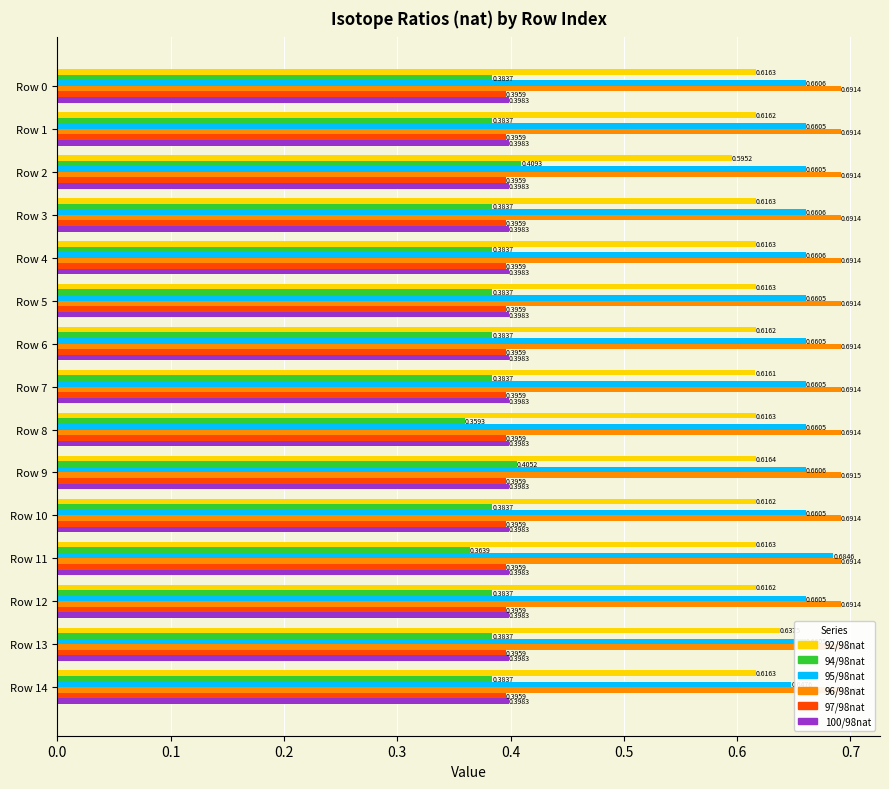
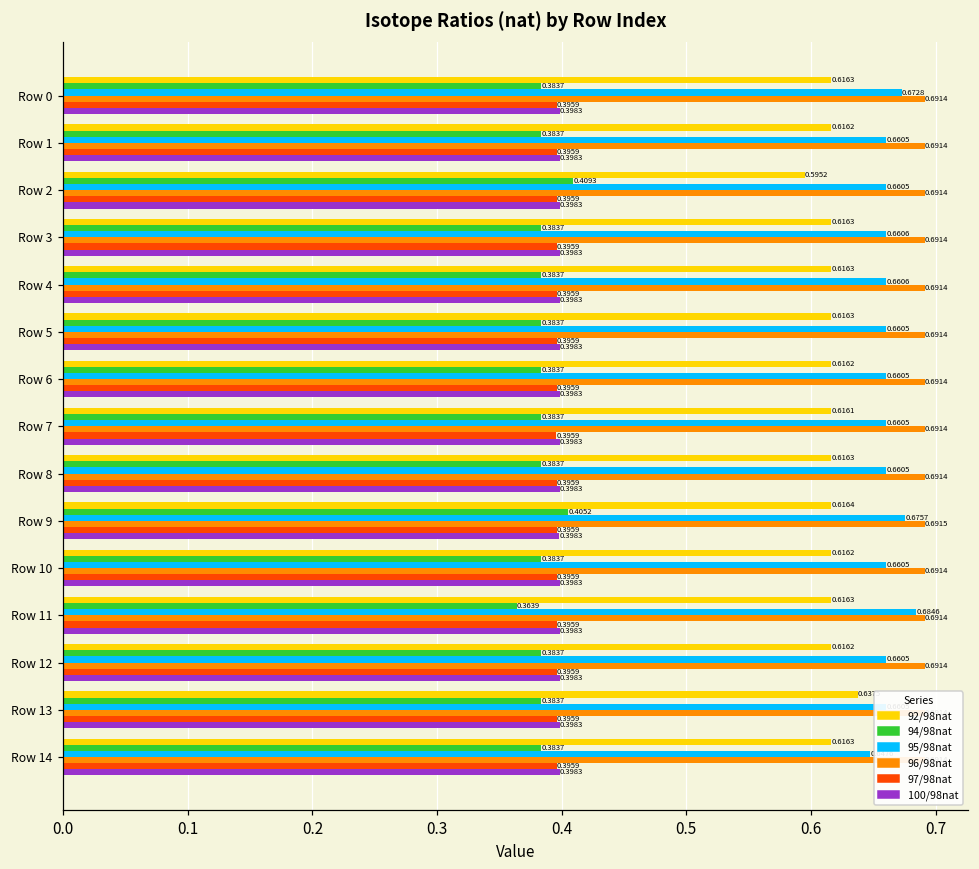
  {
    "92/98nat": {
      "Row 0": 0.6163,
      "Row 1": 0.6162,
      "Row 2": 0.5952,
      "Row 3": 0.6163,
      "Row 4": 0.6163,
      "Row 5": 0.6163,
      "Row 6": 0.6162,
      "Row 7": 0.6161,
      "Row 8": 0.6163,
      "Row 9": 0.6164,
      "Row 10": 0.6162,
      "Row 11": 0.6163,
      "Row 12": 0.6162,
      "Row 14": 0.6163
    },
    "94/98nat": {
      "Row 0": 0.3837,
      "Row 1": 0.3837,
      "Row 2": 0.4093,
      "Row 3": 0.3837,
      "Row 4": 0.3837,
      "Row 5": 0.3837,
      "Row 6": 0.3837,
      "Row 7": 0.3837,
-     "Row 8": 0.3593,
+     "Row 8": 0.3837,
      "Row 9": 0.4052,
      "Row 10": 0.3837,
      "Row 11": 0.3639,
      "Row 12": 0.3837,
      "Row 13": 0.3837,
      "Row 14": 0.3837
    },
    "95/98nat": {
-     "Row 0": 0.6606,
+     "Row 0": 0.6728,
      "Row 1": 0.6605,
      "Row 2": 0.6605,
      "Row 3": 0.6606,
      "Row 4": 0.6606,
      "Row 5": 0.6605,
      "Row 6": 0.6605,
      "Row 7": 0.6605,
      "Row 8": 0.6605,
-     "Row 9": 0.6606,
+     "Row 9": 0.6757,
      "Row 10": 0.6605,
      "Row 12": 0.6605
    },
    "96/98nat": {
      "Row 0": 0.6914,
      "Row 1": 0.6914,
      "Row 2": 0.6914,
      "Row 3": 0.6914,
      "Row 4": 0.6914,
      "Row 5": 0.6914,
      "Row 6": 0.6914,
      "Row 7": 0.6914,
      "Row 8": 0.6914,
      "Row 9": 0.6915,
      "Row 10": 0.6914,
      "Row 12": 0.6914
    }
  }
